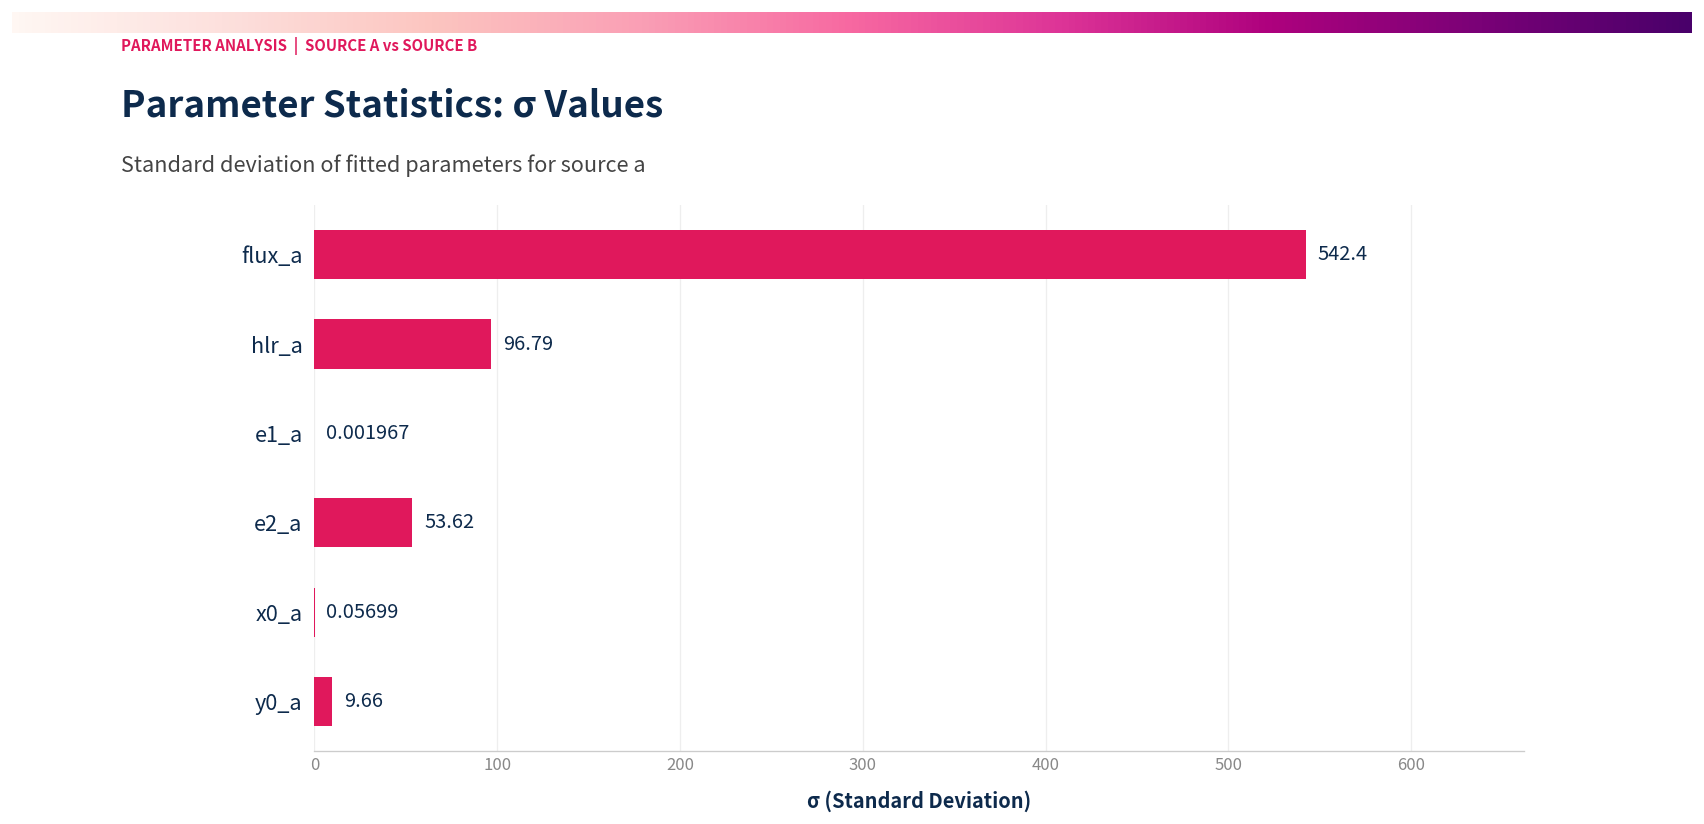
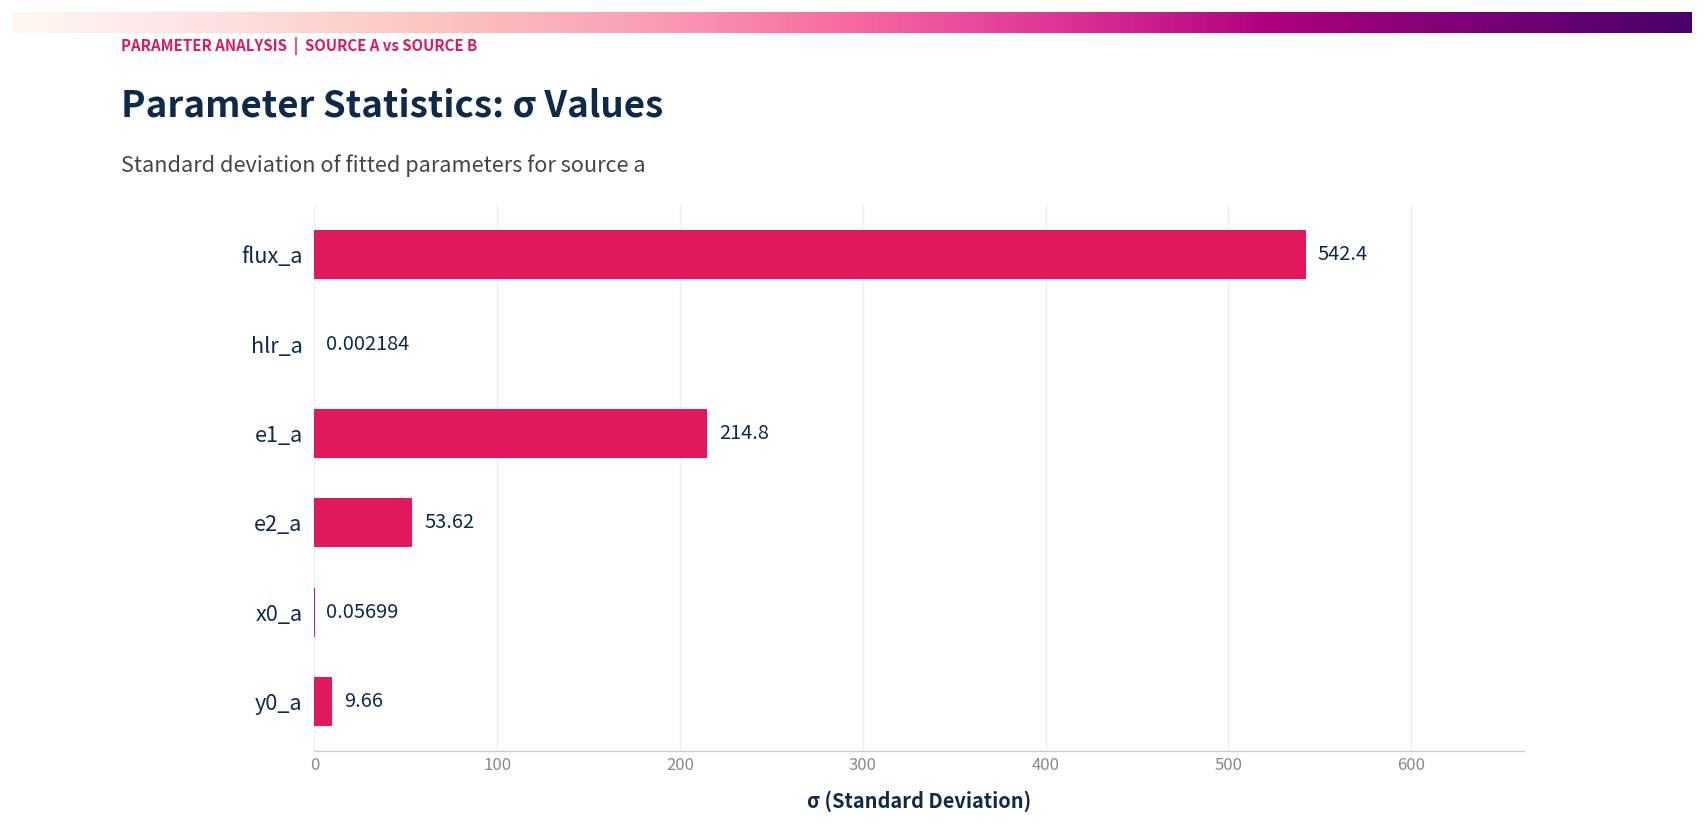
  {
    "flux_a": 542.4,
-   "hlr_a": 96.79,
-   "e1_a": 0.001967,
+   "hlr_a": 0.002184,
+   "e1_a": 214.8,
    "e2_a": 53.62,
    "x0_a": 0.05699,
    "y0_a": 9.66
  }
